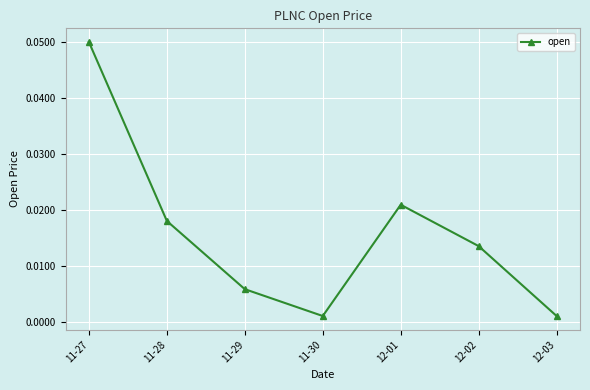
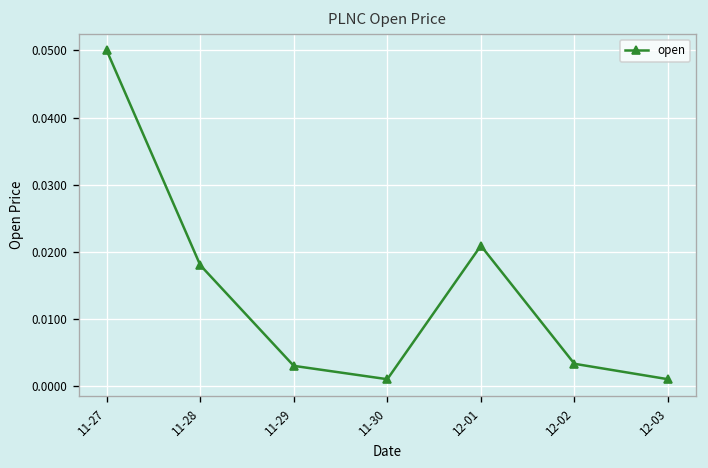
  {
    "11-27": 0.050,
    "11-28": 0.018,
-   "11-29": 0.006,
+   "11-29": 0.003,
    "11-30": 0.001,
    "12-01": 0.021,
-   "12-02": 0.014,
+   "12-02": 0.003,
    "12-03": 0.001
  }
